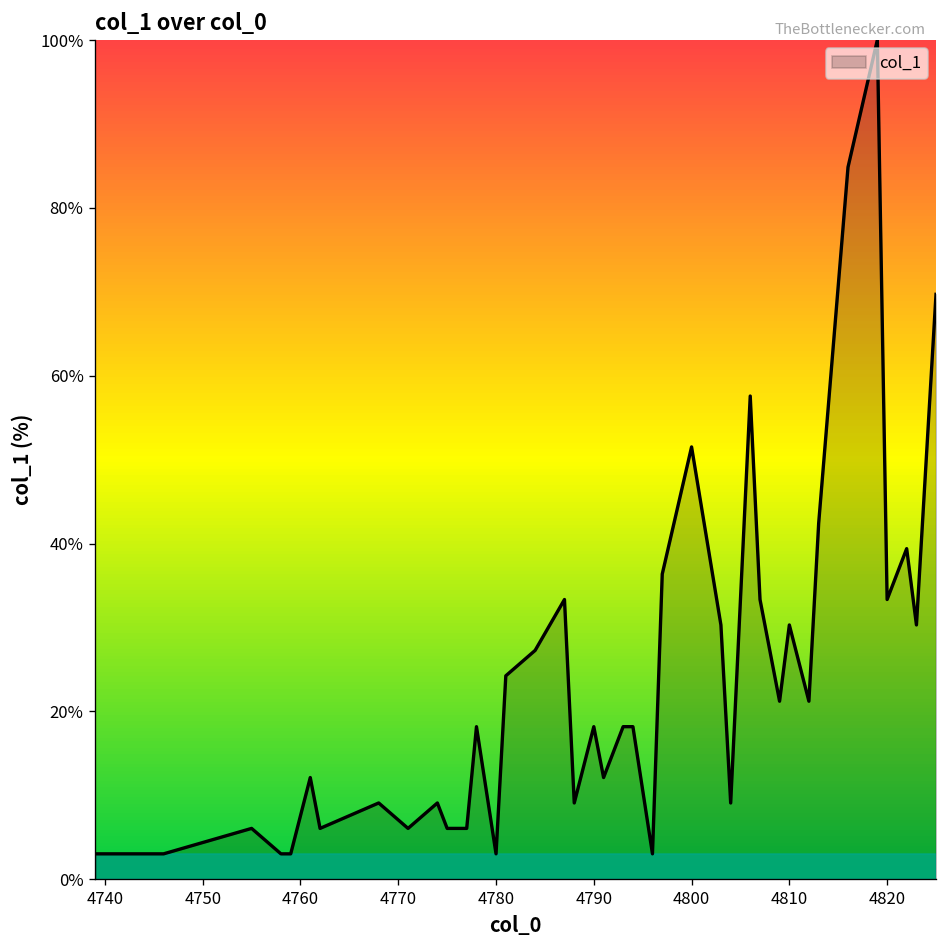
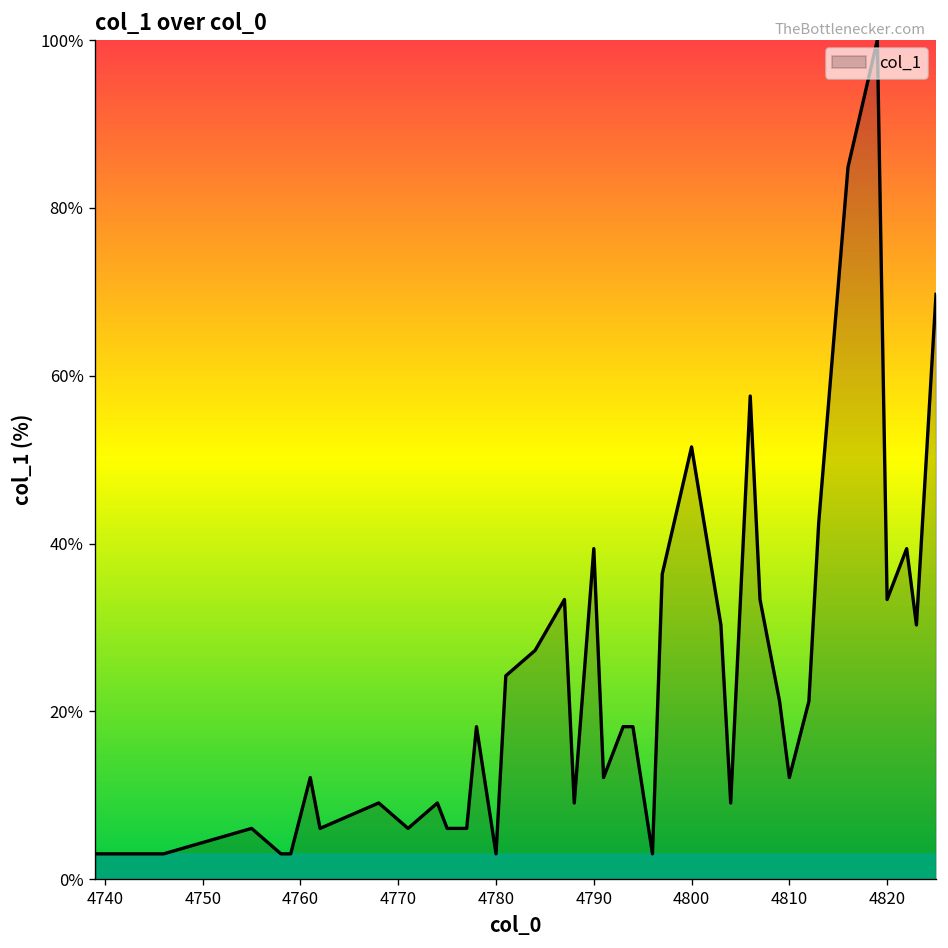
  {
    "4780": "3%",
-   "4790": "18%",
+   "4790": "39%",
    "4800": "52%",
-   "4810": "30%",
+   "4810": "12%",
    "4820": "33%"
  }
